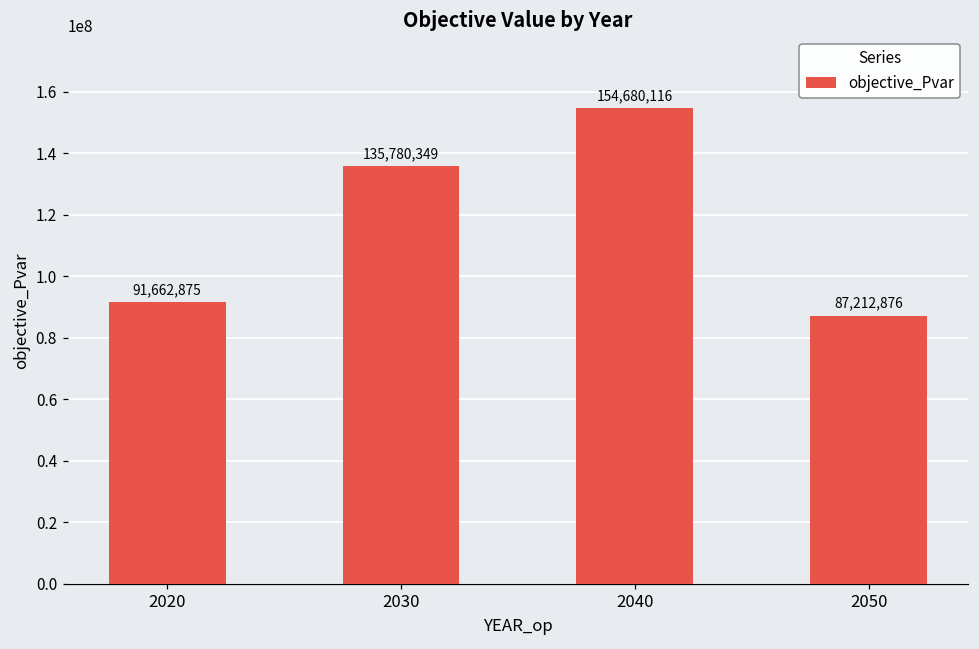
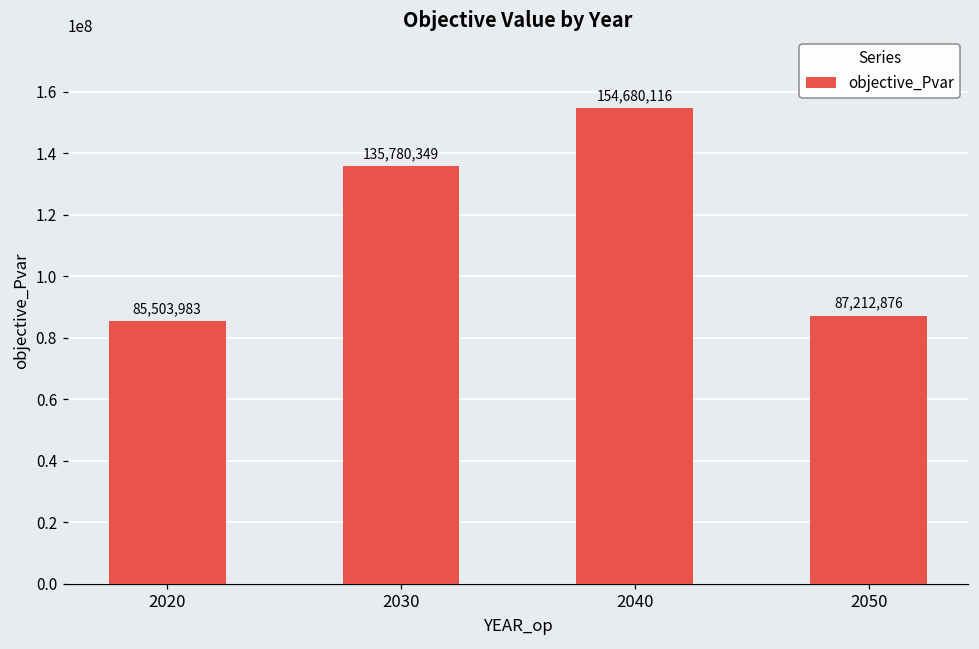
  {
-   "2020": "91,662,875",
+   "2020": "85,503,983",
    "2030": "135,780,349",
    "2040": "154,680,116",
    "2050": "87,212,876"
  }
